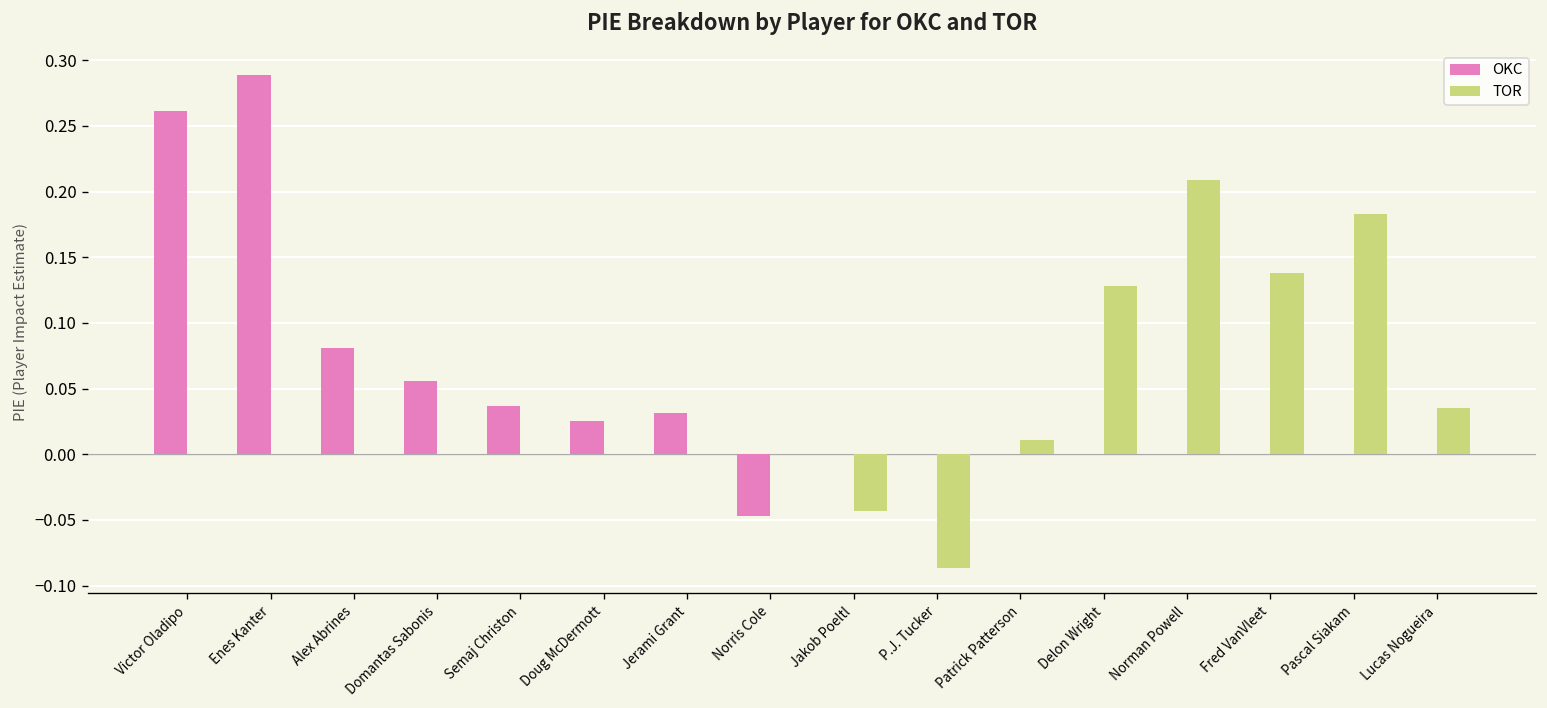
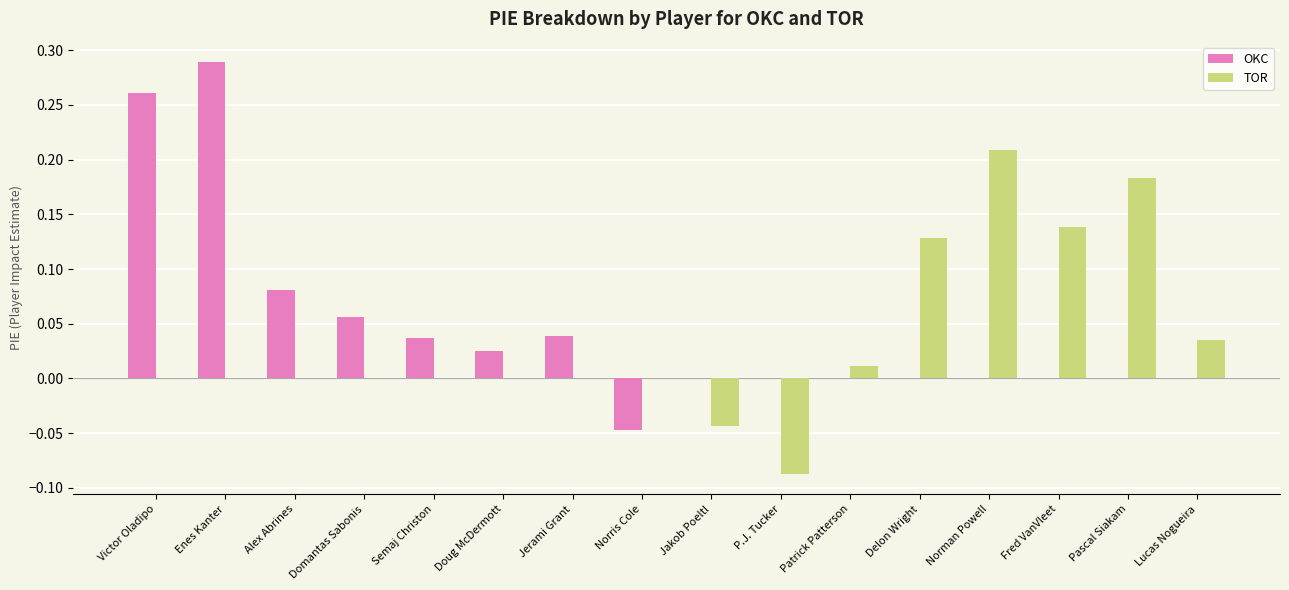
  {
    "OKC": {
      "Victor Oladipo": 0.261,
      "Enes Kanter": 0.289,
      "Alex Abrines": 0.081,
      "Domantas Sabonis": 0.056,
      "Semaj Christon": 0.037,
      "Doug McDermott": 0.025,
-     "Jerami Grant": 0.031,
+     "Jerami Grant": 0.039,
      "Norris Cole": -0.047,
      "Jakob Poeltl": 0.000,
      "P.J. Tucker": 0.000,
      "Patrick Patterson": 0.000,
      "Delon Wright": 0.000,
      "Norman Powell": 0.000,
      "Fred VanVleet": 0.000,
      "Pascal Siakam": 0.000,
      "Lucas Nogueira": 0.000
    },
    "TOR": {
      "Victor Oladipo": 0.000,
      "Enes Kanter": 0.000,
      "Alex Abrines": 0.000,
      "Domantas Sabonis": 0.000,
      "Semaj Christon": 0.000,
      "Doug McDermott": 0.000,
      "Jerami Grant": 0.000,
      "Norris Cole": 0.000,
      "Jakob Poeltl": -0.043,
      "P.J. Tucker": -0.087,
      "Patrick Patterson": 0.011,
      "Delon Wright": 0.128,
      "Norman Powell": 0.209,
      "Fred VanVleet": 0.138,
      "Pascal Siakam": 0.183,
      "Lucas Nogueira": 0.035
    }
  }
